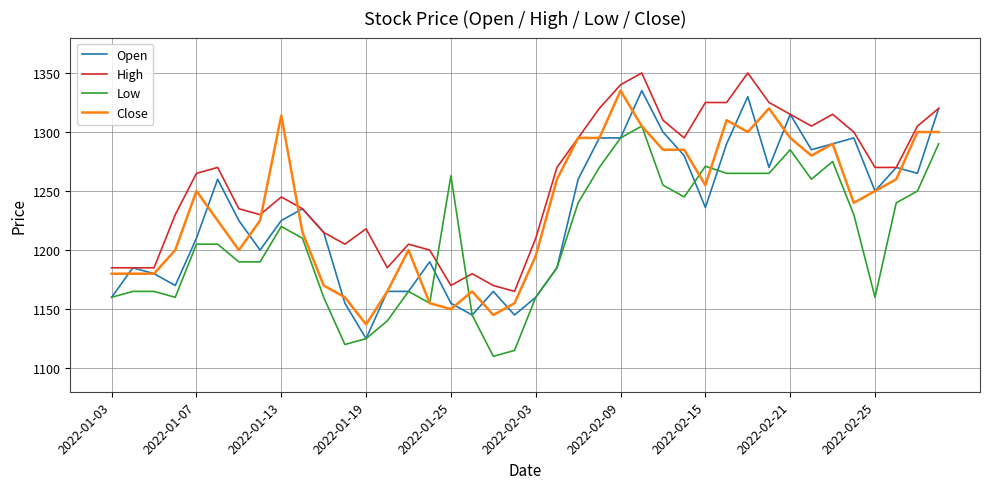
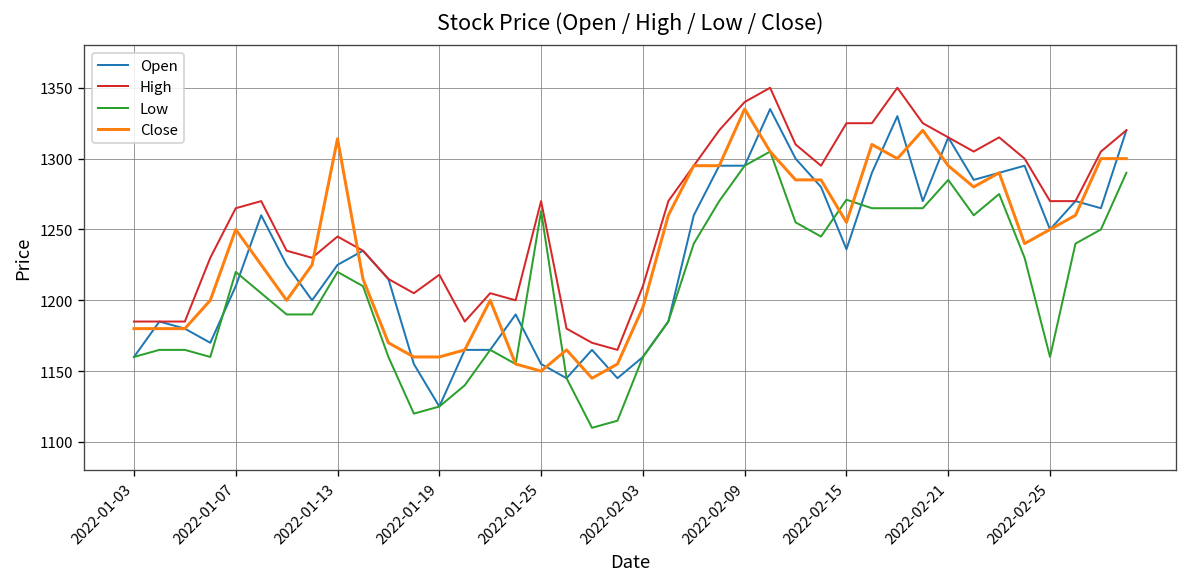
  {
    "Open": {
      "2022-01-07": 1210,
      "2022-01-13": 1225,
      "2022-01-25": 1155,
      "2022-02-15": 1236
    },
    "High": {
      "2022-01-03": 1185,
      "2022-01-07": 1265,
      "2022-01-13": 1245,
      "2022-01-19": 1218,
-     "2022-01-25": 1170,
+     "2022-01-25": 1270,
      "2022-02-03": 1210,
      "2022-02-09": 1340,
      "2022-02-15": 1325,
      "2022-02-25": 1270
    },
    "Low": {
-     "2022-01-07": 1205,
+     "2022-01-07": 1220,
      "2022-01-13": 1220,
      "2022-01-25": 1263,
      "2022-02-15": 1271,
      "2022-02-21": 1285,
      "2022-02-25": 1160
    },
    "Close": {
      "2022-01-03": 1180,
      "2022-01-07": 1250,
      "2022-01-13": 1314,
-     "2022-01-19": 1137,
+     "2022-01-19": 1160,
      "2022-01-25": 1150,
      "2022-02-03": 1195,
      "2022-02-09": 1335,
      "2022-02-15": 1255,
      "2022-02-21": 1295
    }
  }
